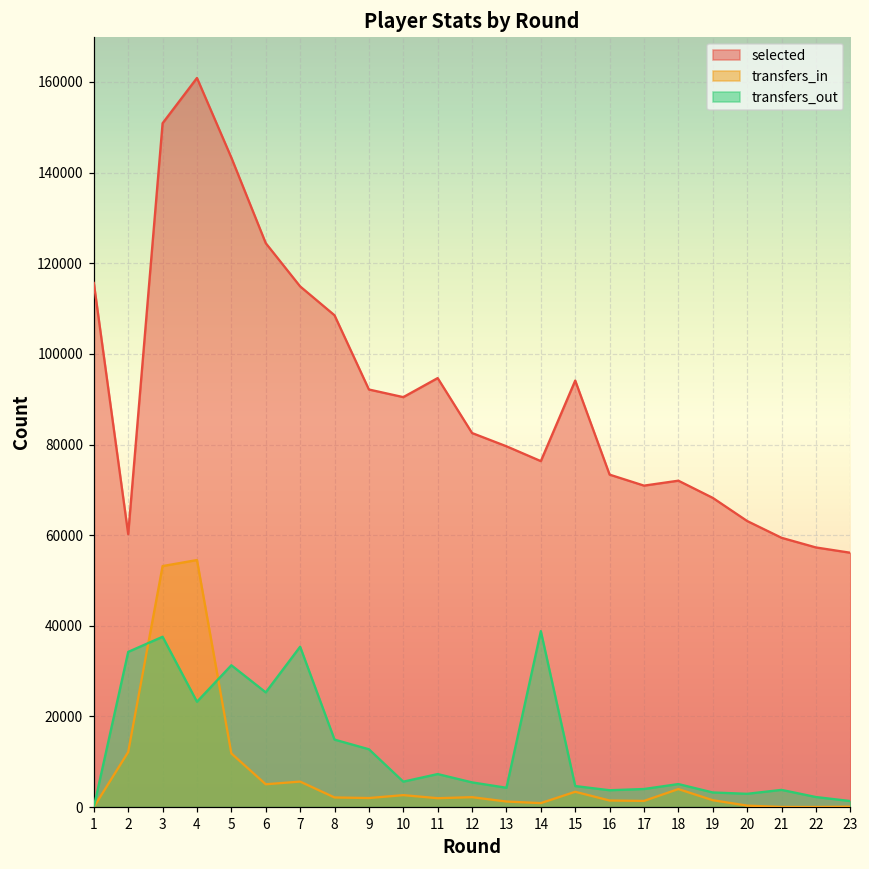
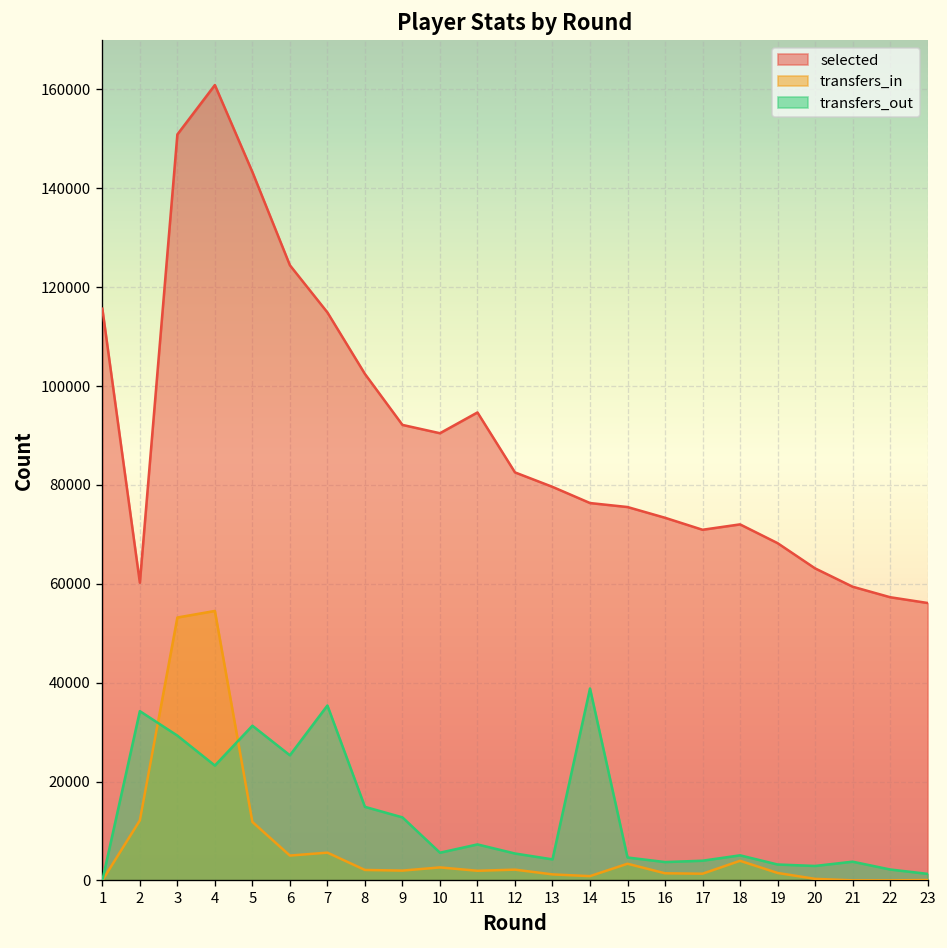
  {
    "selected": {
      "1": 116000,
      "2": 60000,
      "3": 151000,
      "4": 161000,
      "5": 143000,
      "6": 124000,
      "7": 115000,
-     "8": 109000,
+     "8": 102000,
      "9": 92000,
      "10": 90000,
      "11": 95000,
      "12": 83000,
      "13": 80000,
      "14": 76000,
-     "15": 94000,
+     "15": 76000,
      "16": 73000,
      "17": 71000,
      "18": 72000,
      "19": 68000,
      "20": 63000,
      "21": 59000,
      "22": 57000,
      "23": 56000
    },
    "transfers_in": {
      "2": 12000,
      "3": 53000,
      "4": 55000,
      "5": 12000,
      "6": 5000,
      "7": 6000,
      "8": 2000,
      "9": 2000,
      "10": 3000,
      "11": 2000,
      "12": 2000,
      "13": 1000,
      "14": 1000,
      "15": 3000,
      "16": 1000,
      "17": 1000,
      "18": 4000,
      "19": 2000,
      "20": 0,
      "21": 0,
      "22": 0,
      "23": 0
    },
    "transfers_out": {
      "2": 34000,
-     "3": 38000,
+     "3": 29000,
      "4": 23000,
      "5": 31000,
      "6": 25000,
      "7": 35000,
      "8": 15000,
      "9": 13000,
      "10": 6000,
      "11": 7000,
      "12": 5000,
      "13": 4000,
      "14": 39000,
      "15": 5000,
      "16": 4000,
      "17": 4000,
      "18": 5000,
      "19": 3000,
      "20": 3000,
      "21": 4000,
      "22": 2000,
      "23": 1000
    }
  }
